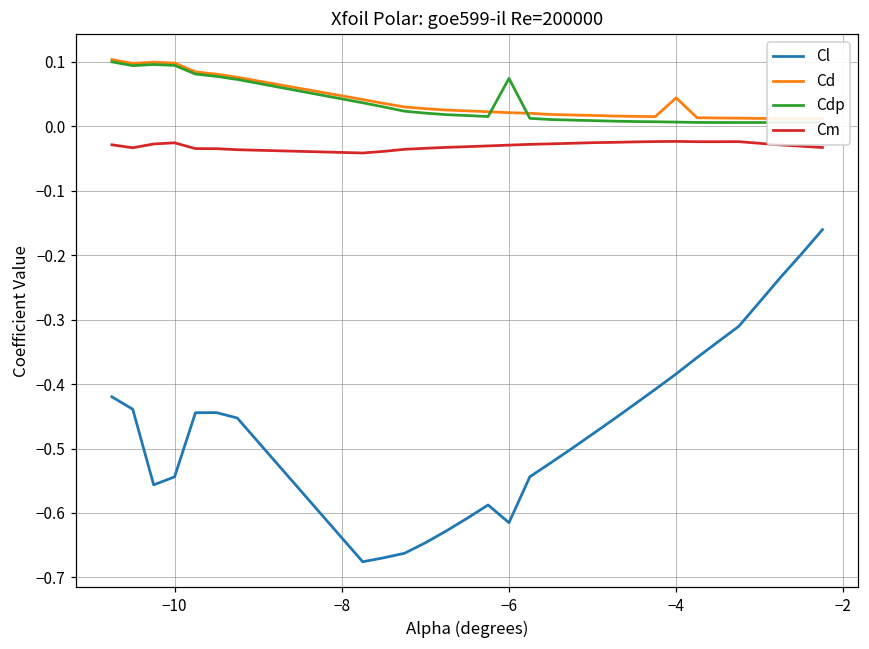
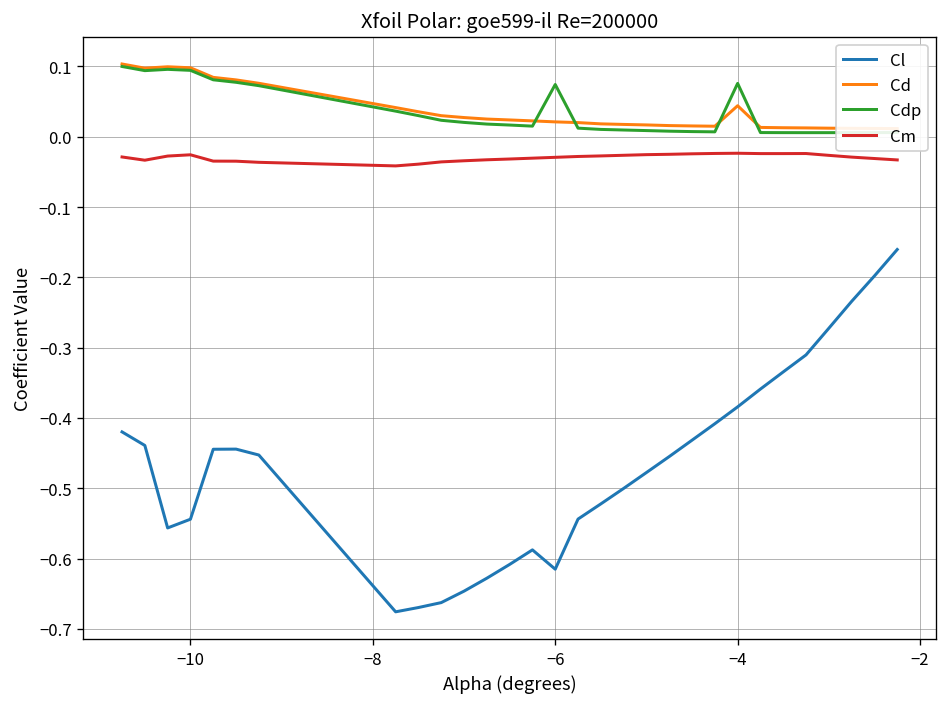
  {
    "Cl": {
      "−10": -0.54,
      "−6": -0.62,
      "−4": -0.38
    },
    "Cd": {
      "−6": 0.02,
      "−4": 0.04
    },
    "Cdp": {
      "−6": 0.07,
-     "−4": 0.01
+     "−4": 0.08
    },
    "Cm": {
      "−10": -0.03,
      "−6": -0.03,
      "−4": -0.02
    }
  }
